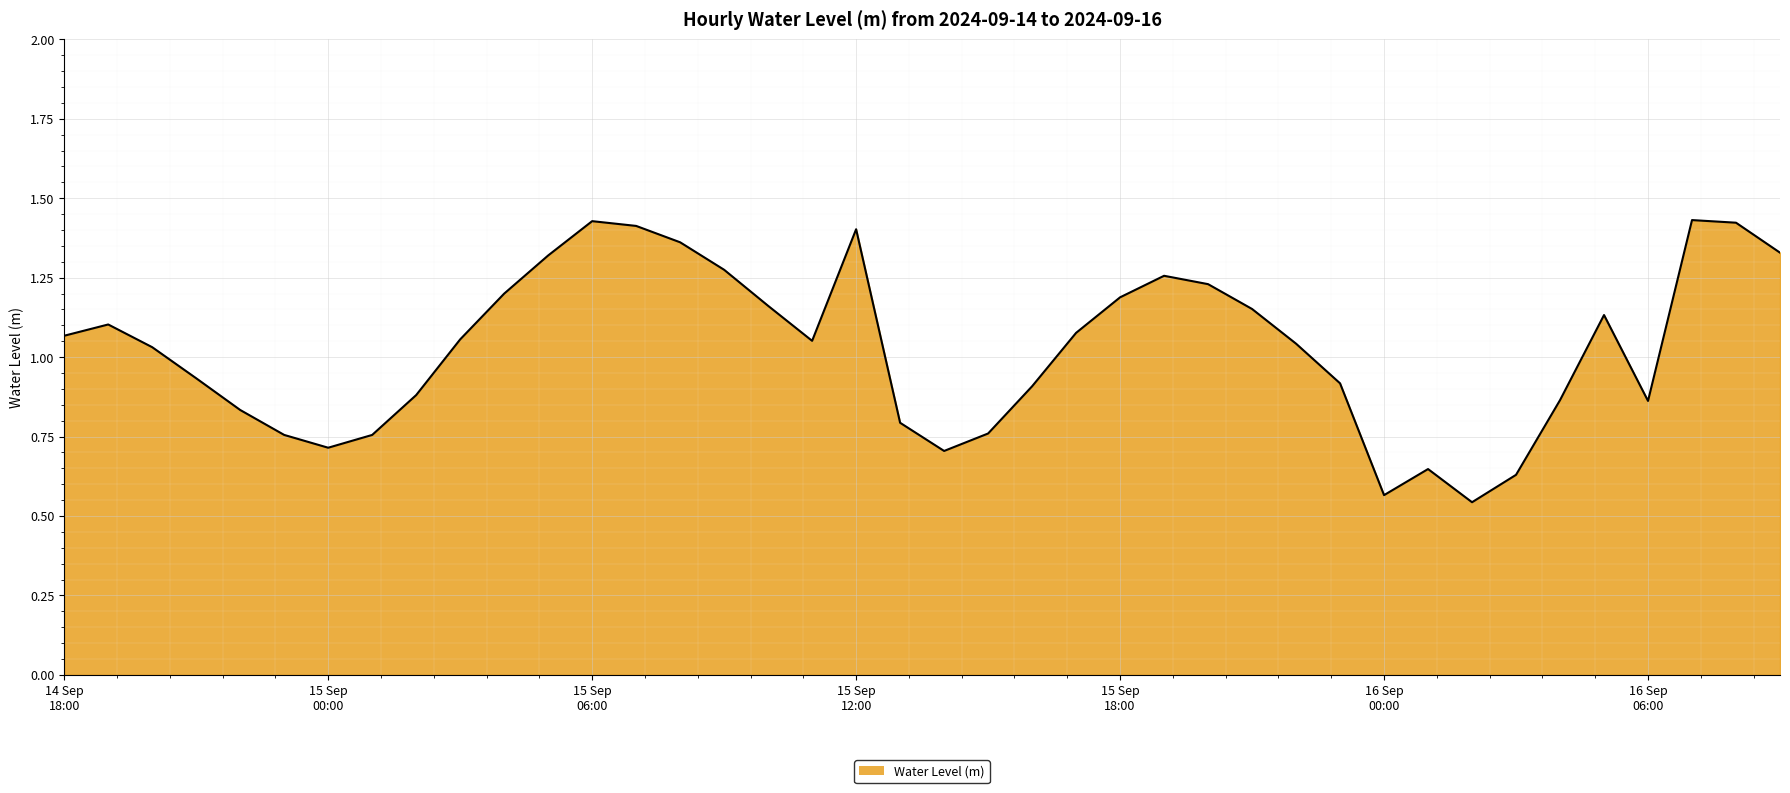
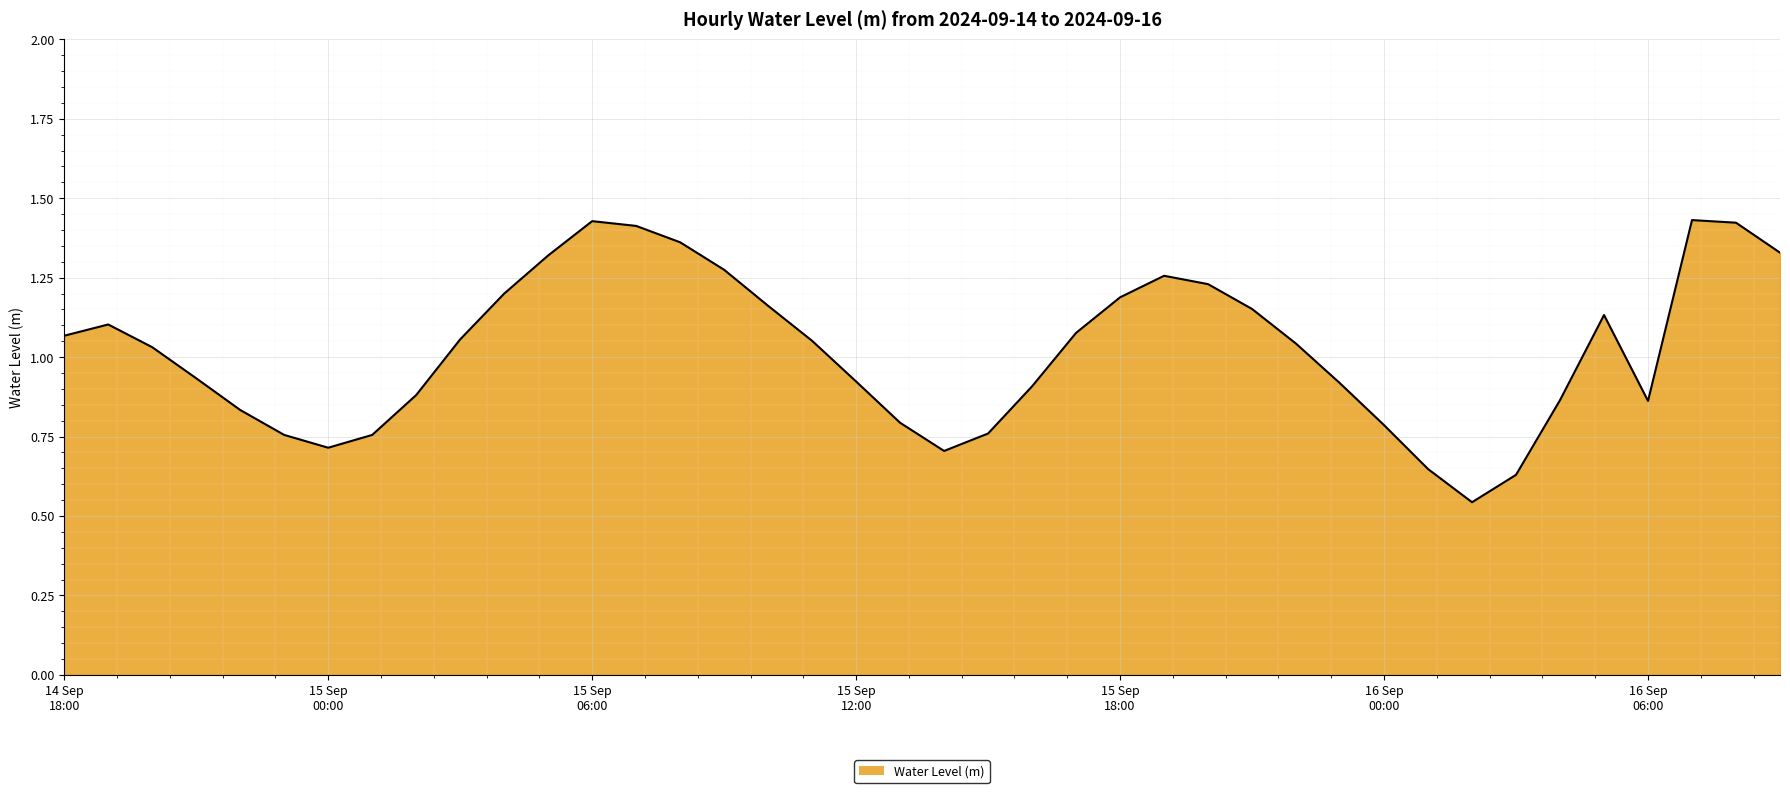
  {
    "14 Sep 18:00": 1.07,
    "15 Sep 00:00": 0.71,
    "15 Sep 06:00": 1.43,
-   "15 Sep 12:00": 1.40,
+   "15 Sep 12:00": 0.92,
    "15 Sep 18:00": 1.19,
-   "16 Sep 00:00": 0.57,
+   "16 Sep 00:00": 0.79,
    "16 Sep 06:00": 0.86
  }
